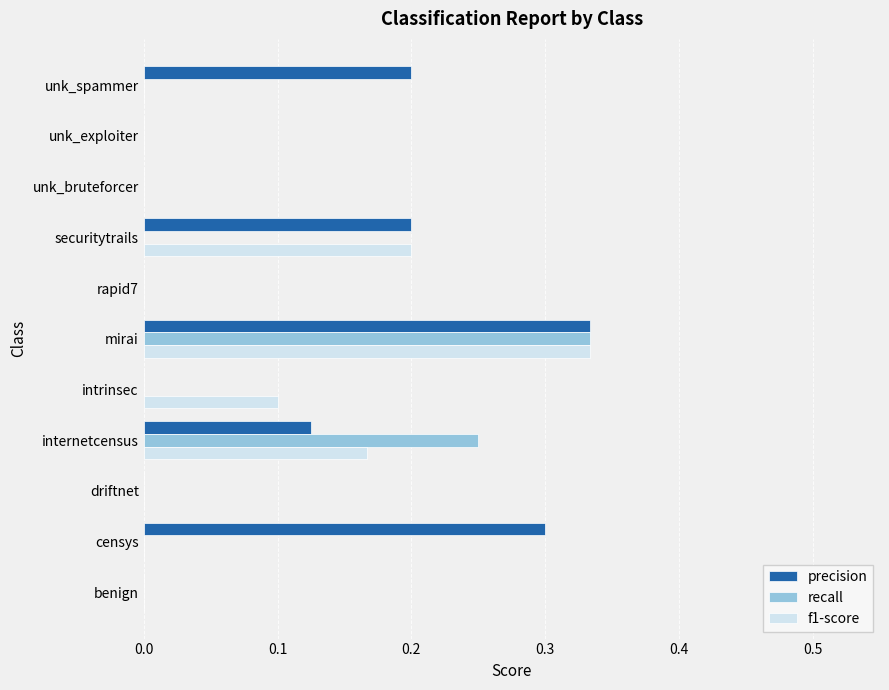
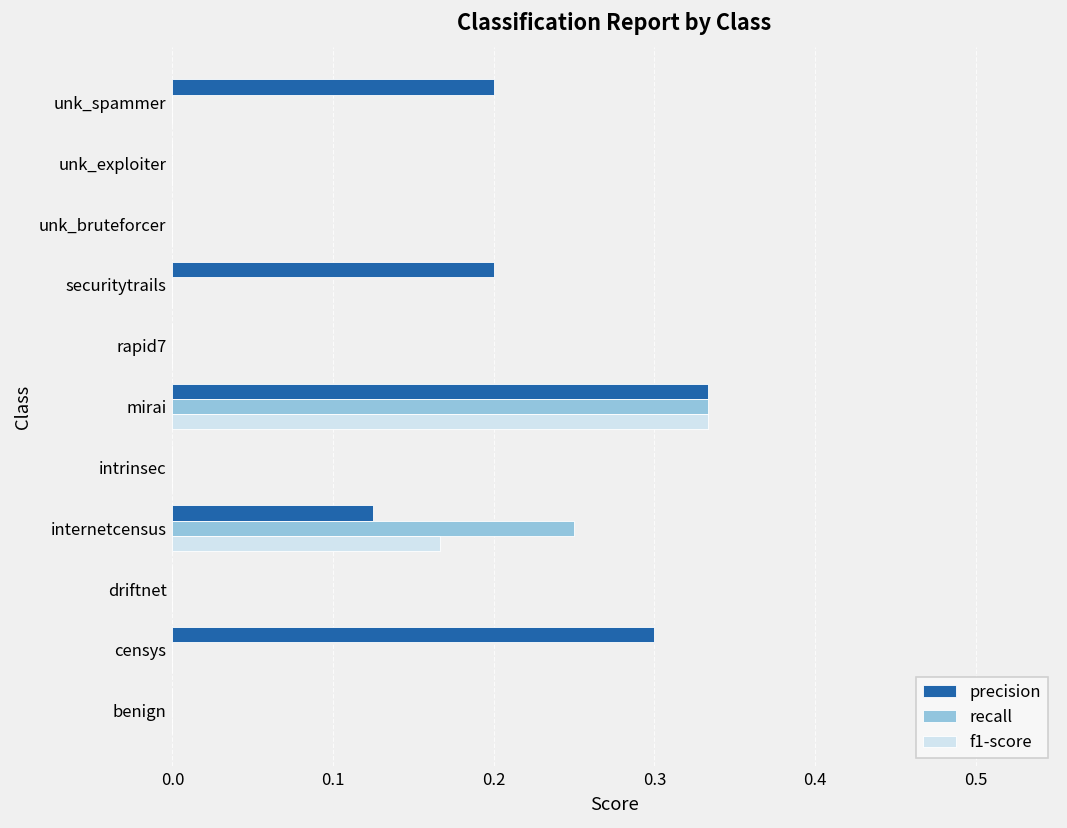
  {
    "precision": {
      "unk_spammer": 0.2,
      "unk_exploiter": 0.0,
      "unk_bruteforcer": 0.0,
      "securitytrails": 0.2,
      "rapid7": 0.0,
      "mirai": 0.333,
      "intrinsec": 0.0,
      "internetcensus": 0.125,
      "driftnet": 0.0,
      "censys": 0.3,
      "benign": 0.0
    },
    "recall": {
      "unk_spammer": 0.0,
      "unk_exploiter": 0.0,
      "unk_bruteforcer": 0.0,
      "securitytrails": 0.0,
      "rapid7": 0.0,
      "mirai": 0.333,
      "intrinsec": 0.0,
      "internetcensus": 0.250,
      "driftnet": 0.0,
      "censys": 0.0,
      "benign": 0.0
    },
    "f1-score": {
      "unk_spammer": 0.0,
      "unk_exploiter": 0.0,
      "unk_bruteforcer": 0.0,
-     "securitytrails": 0.2,
+     "securitytrails": 0.0,
      "rapid7": 0.0,
      "mirai": 0.333,
-     "intrinsec": 0.1,
+     "intrinsec": 0.0,
      "internetcensus": 0.167,
      "driftnet": 0.0,
      "censys": 0.0,
      "benign": 0.0
    }
  }
